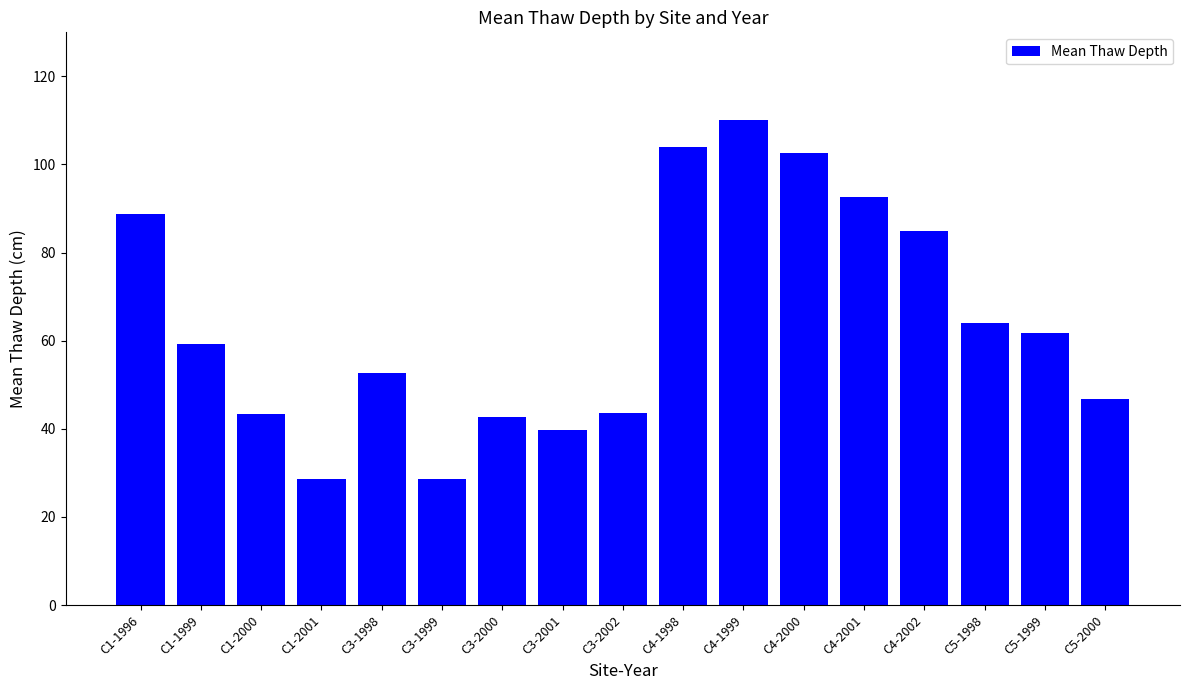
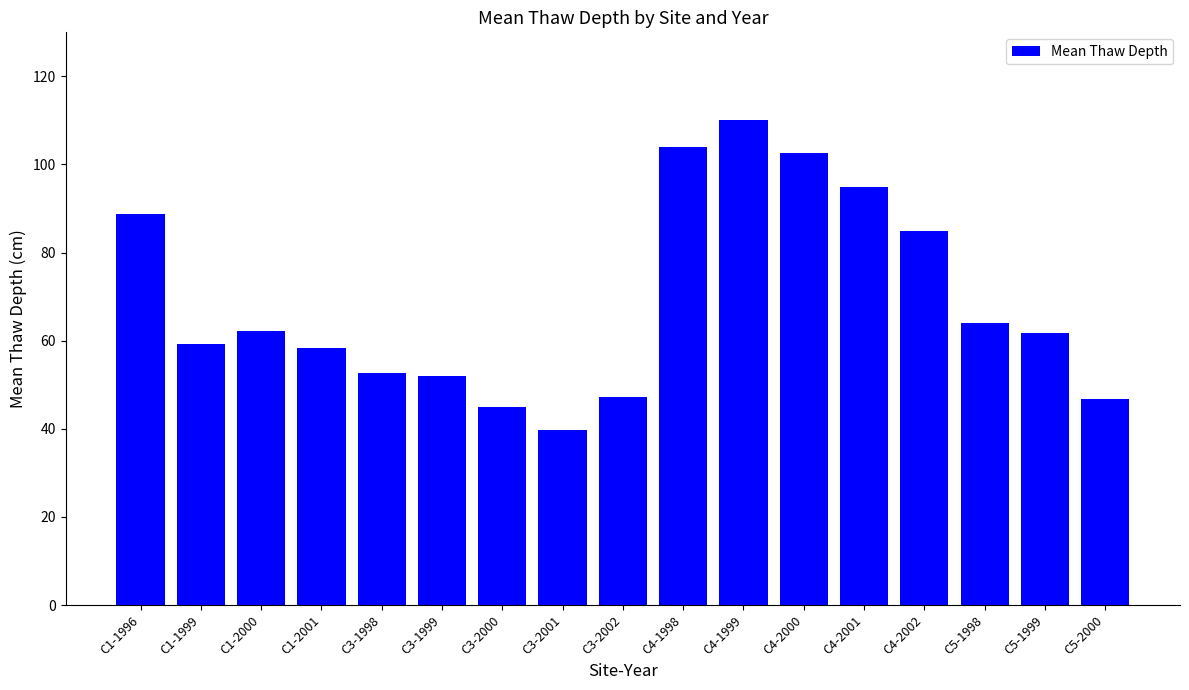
  {
    "C1-1996": 89,
    "C1-1999": 59,
-   "C1-2000": 43,
-   "C1-2001": 29,
+   "C1-2000": 62,
+   "C1-2001": 58,
    "C3-1998": 53,
-   "C3-1999": 29,
-   "C3-2000": 43,
+   "C3-1999": 52,
+   "C3-2000": 45,
    "C3-2001": 40,
-   "C3-2002": 44,
+   "C3-2002": 47,
    "C4-1998": 104,
    "C4-1999": 110,
    "C4-2000": 103,
-   "C4-2001": 93,
+   "C4-2001": 95,
    "C4-2002": 85,
    "C5-1998": 64,
    "C5-1999": 62,
    "C5-2000": 47
  }
